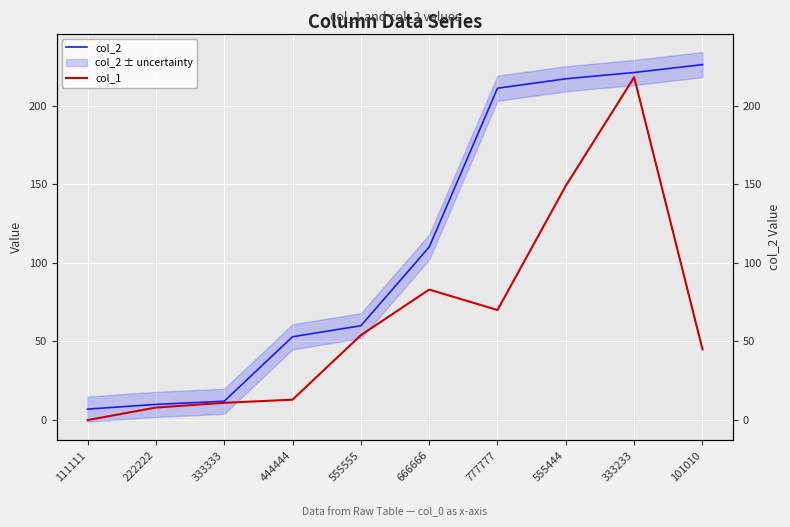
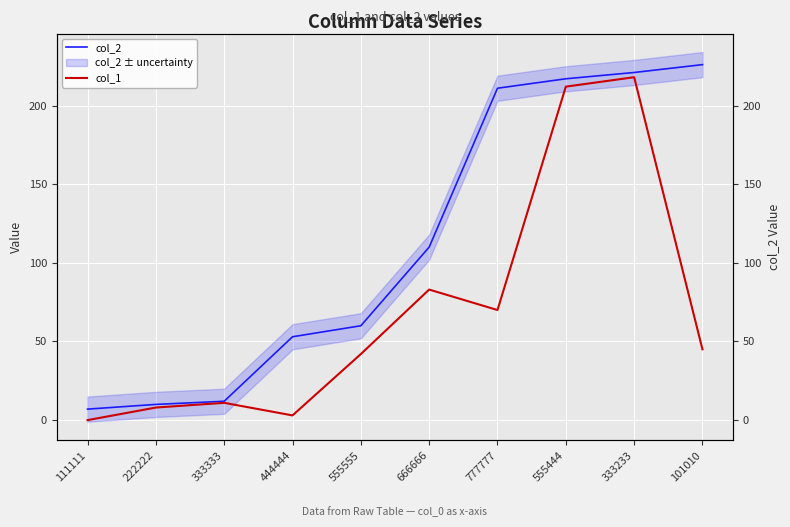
  {
    "col_1": {
      "111111": 0,
      "222222": 8,
-     "444444": 13,
-     "555555": 54,
+     "444444": 3,
+     "555555": 42,
      "666666": 83,
      "777777": 70,
-     "555444": 149,
+     "555444": 212,
      "333233": 218,
      "101010": 45
    }
  }
